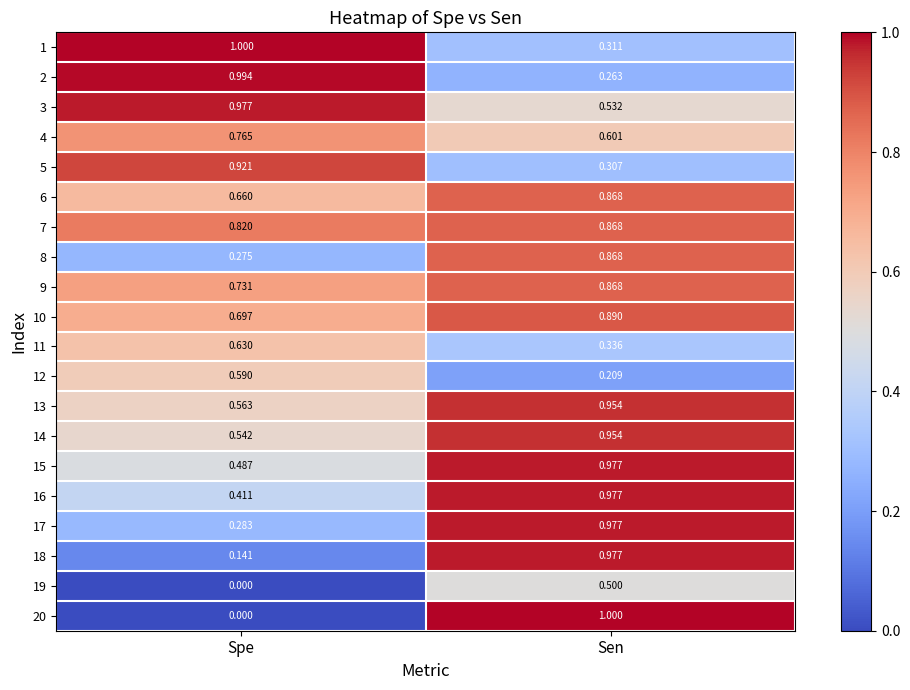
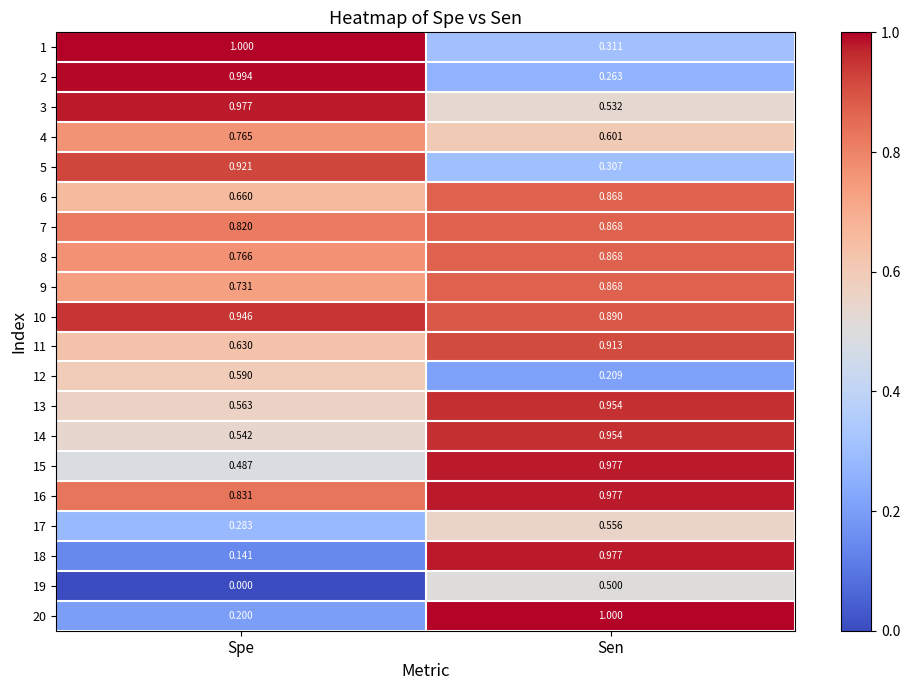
  {
    "1": {
      "Spe": 1.000,
      "Sen": 0.311
    },
    "2": {
      "Spe": 0.994,
      "Sen": 0.263
    },
    "3": {
      "Spe": 0.977,
      "Sen": 0.532
    },
    "4": {
      "Spe": 0.765,
      "Sen": 0.601
    },
    "5": {
      "Spe": 0.921,
      "Sen": 0.307
    },
    "6": {
      "Spe": 0.660,
      "Sen": 0.868
    },
    "7": {
      "Spe": 0.820,
      "Sen": 0.868
    },
    "8": {
-     "Spe": 0.275,
+     "Spe": 0.766,
      "Sen": 0.868
    },
    "9": {
      "Spe": 0.731,
      "Sen": 0.868
    },
    "10": {
-     "Spe": 0.697,
+     "Spe": 0.946,
      "Sen": 0.890
    },
    "11": {
      "Spe": 0.630,
-     "Sen": 0.336
+     "Sen": 0.913
    },
    "12": {
      "Spe": 0.590,
      "Sen": 0.209
    },
    "13": {
      "Spe": 0.563,
      "Sen": 0.954
    },
    "14": {
      "Spe": 0.542,
      "Sen": 0.954
    },
    "15": {
      "Spe": 0.487,
      "Sen": 0.977
    },
    "16": {
-     "Spe": 0.411,
+     "Spe": 0.831,
      "Sen": 0.977
    },
    "17": {
      "Spe": 0.283,
-     "Sen": 0.977
+     "Sen": 0.556
    },
    "18": {
      "Spe": 0.141,
      "Sen": 0.977
    },
    "19": {
      "Spe": 0.000,
      "Sen": 0.500
    },
    "20": {
-     "Spe": 0.000,
+     "Spe": 0.200,
      "Sen": 1.000
    }
  }
